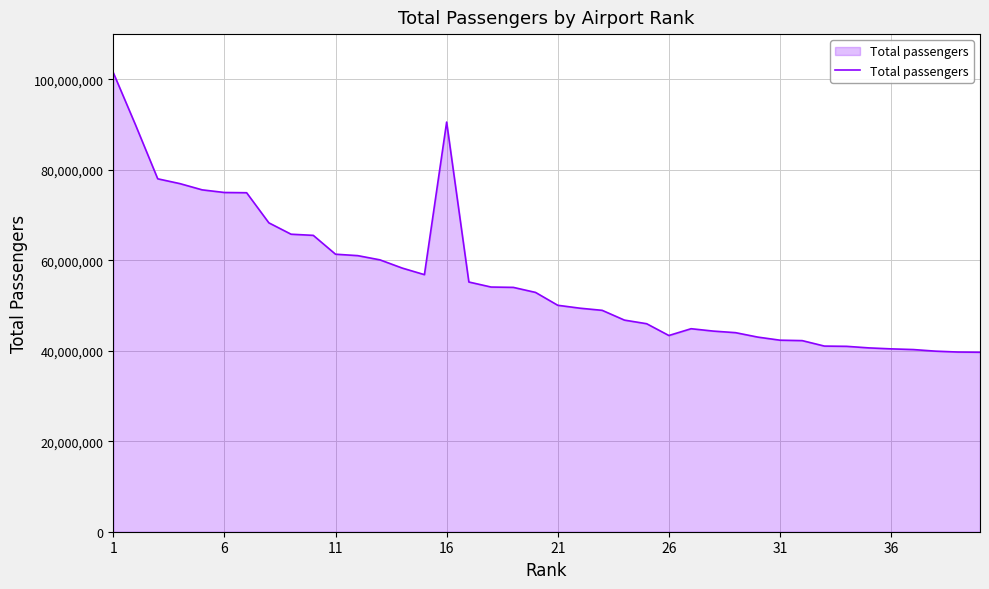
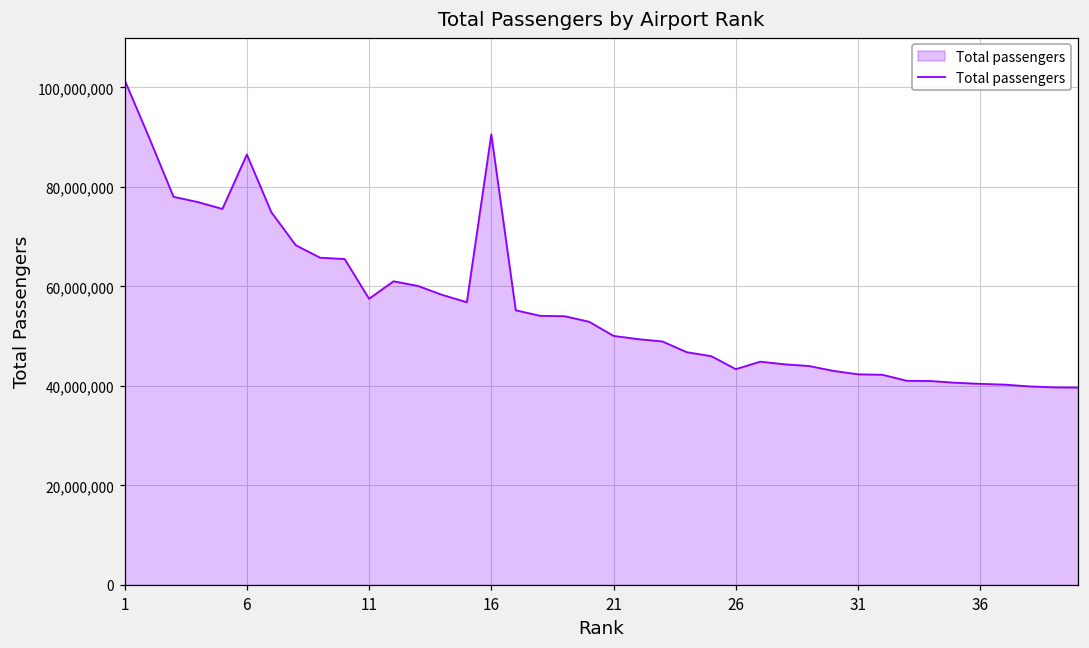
  {
    "1": "101,000,000",
-   "6": "75,000,000",
-   "11": "61,000,000",
+   "6": "87,000,000",
+   "11": "58,000,000",
    "16": "91,000,000",
    "21": "50,000,000",
    "26": "43,000,000",
    "31": "42,000,000",
    "36": "40,000,000"
  }
